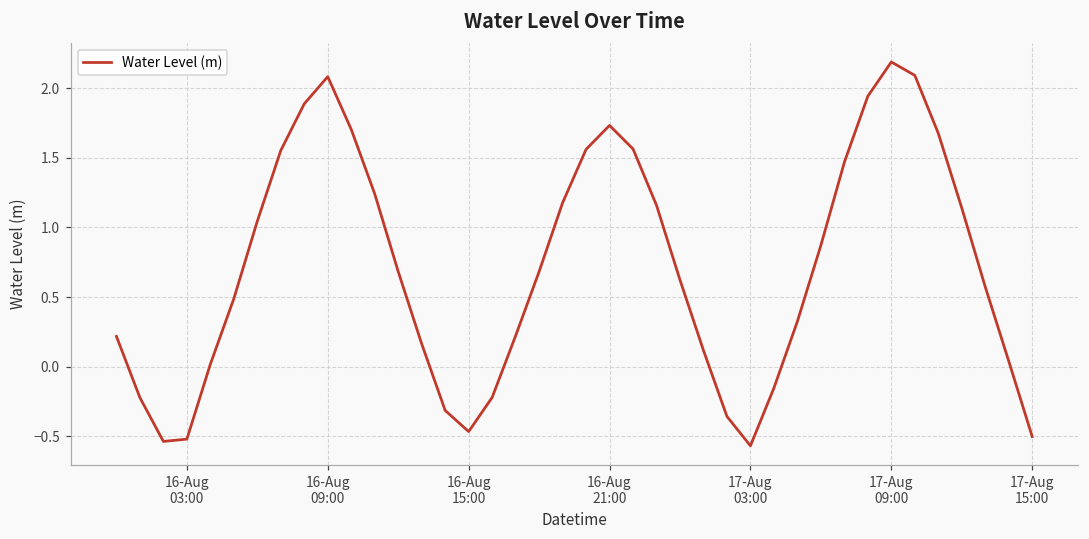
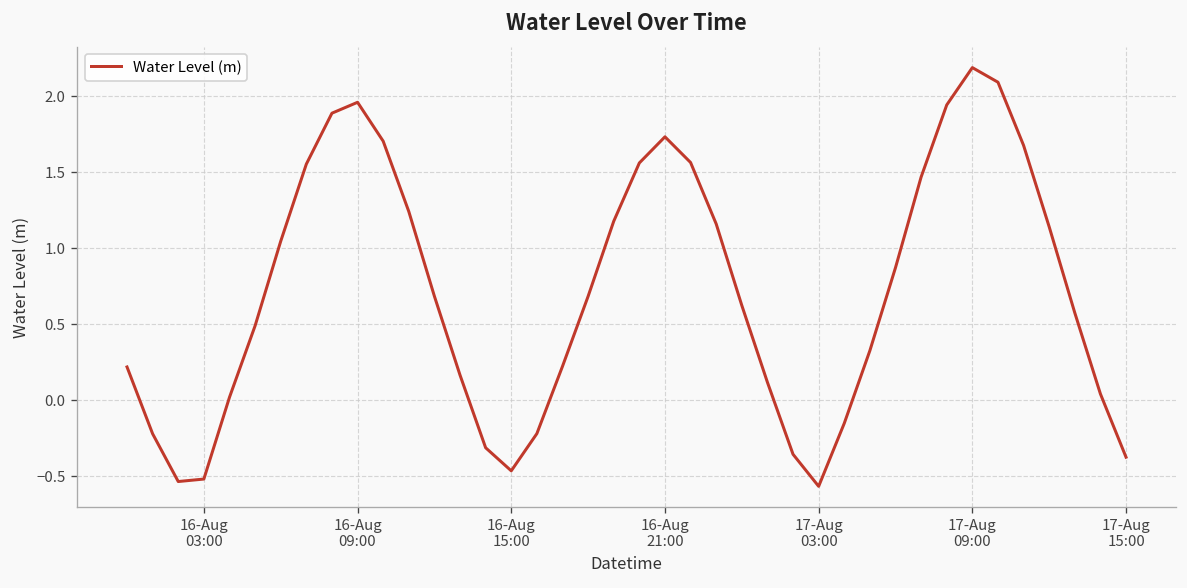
  {
    "16-Aug 03:00": -0.52,
-   "16-Aug 09:00": 2.08,
+   "16-Aug 09:00": 1.96,
    "16-Aug 15:00": -0.47,
    "16-Aug 21:00": 1.73,
    "17-Aug 03:00": -0.57,
    "17-Aug 09:00": 2.19,
-   "17-Aug 15:00": -0.50
+   "17-Aug 15:00": -0.38
  }
